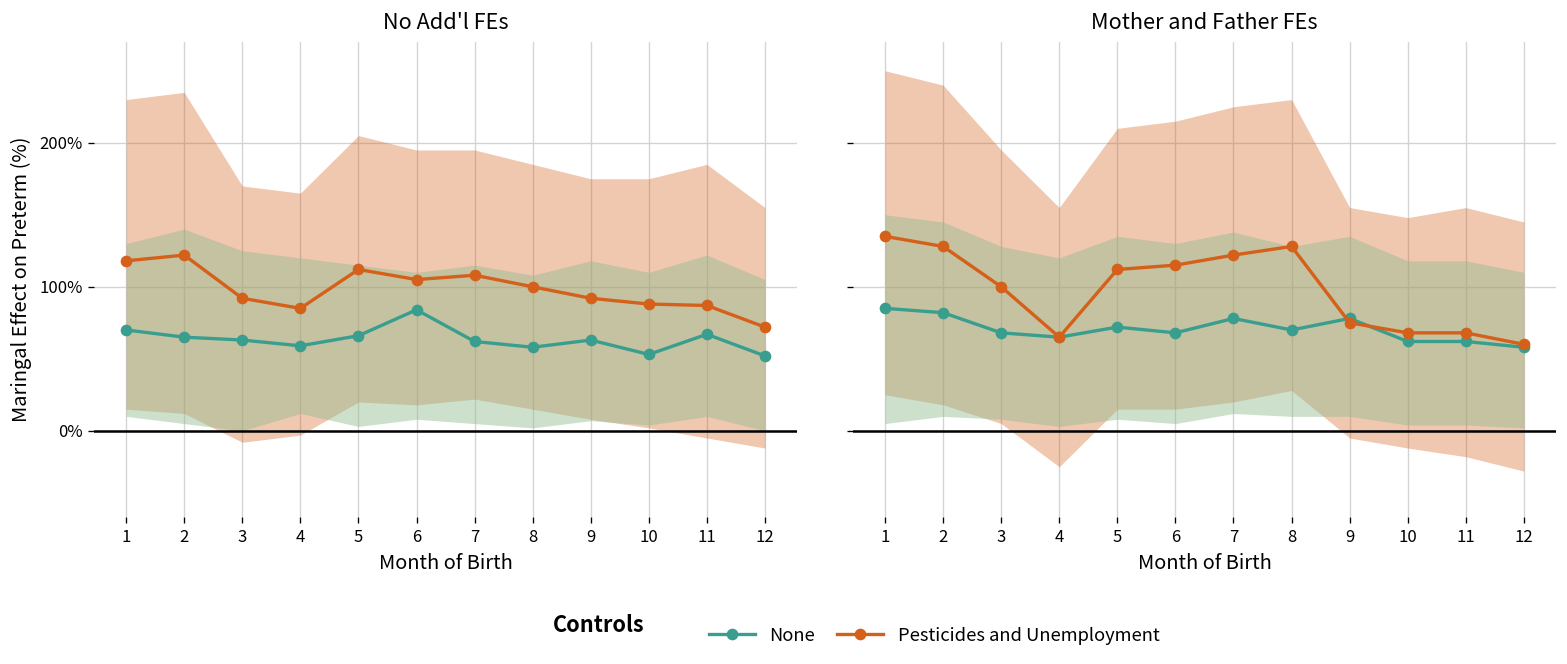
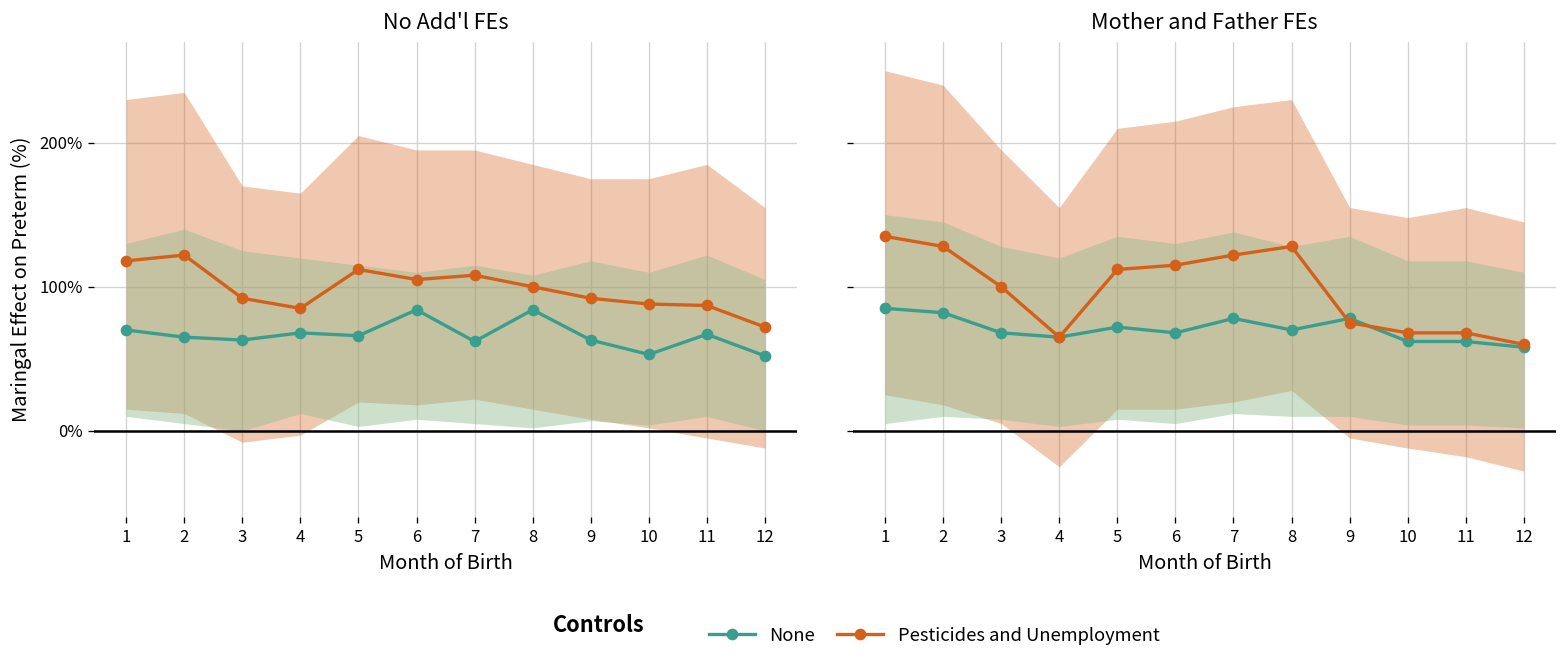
  {
    "No Add'l FEs": {
      "None": {
        "1": "70%",
        "2": "65%",
        "3": "63%",
-       "4": "59%",
+       "4": "68%",
        "5": "66%",
        "6": "84%",
        "7": "62%",
-       "8": "58%",
+       "8": "84%",
        "9": "63%",
        "10": "53%",
        "11": "67%",
        "12": "52%"
      }
    }
  }
